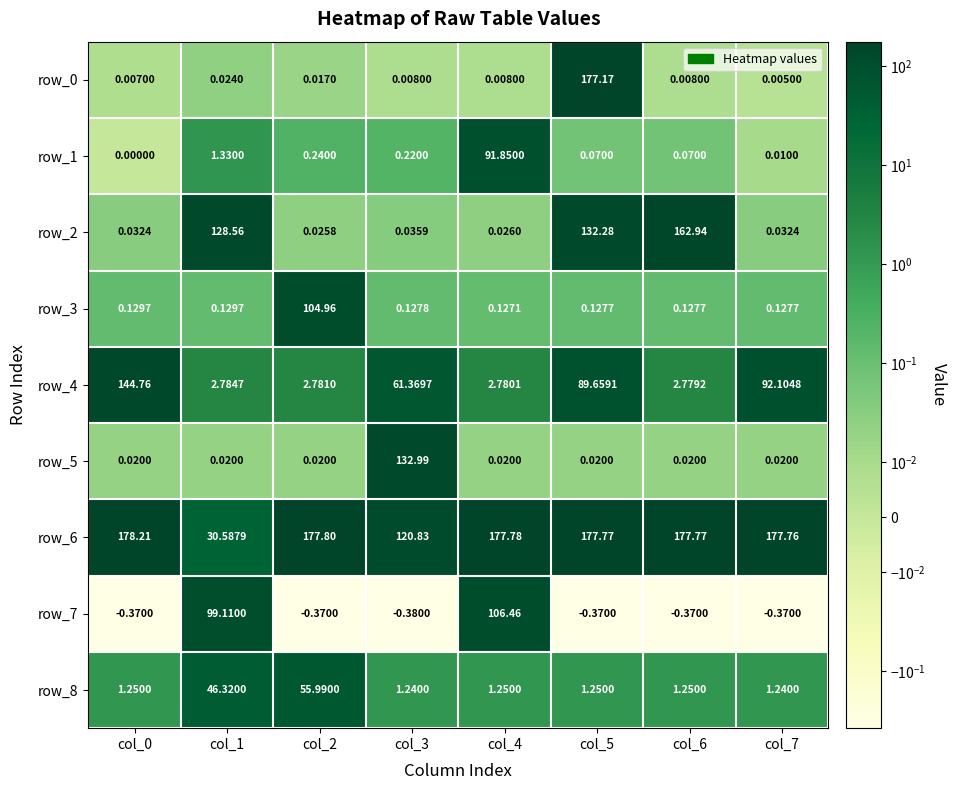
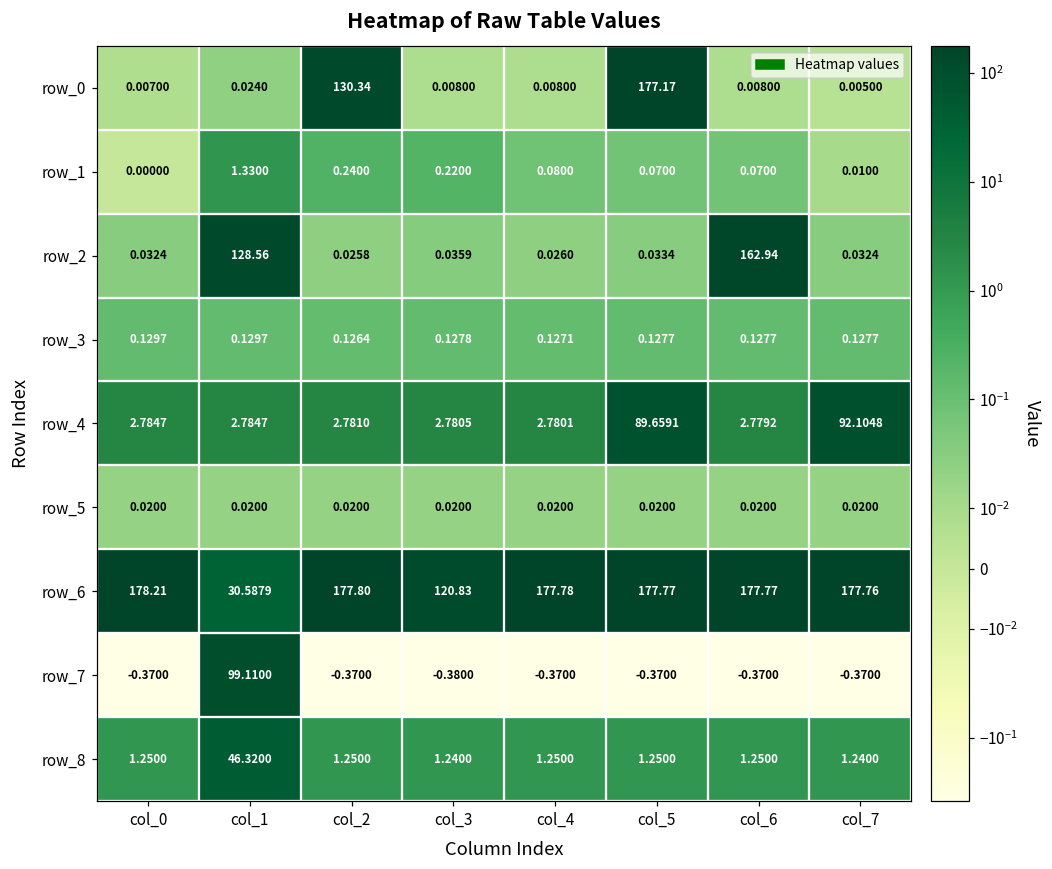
  {
    "row_0": {
      "col_0": 0.00700,
      "col_1": 0.0240,
-     "col_2": 0.0170,
+     "col_2": 130.34,
      "col_3": 0.00800,
      "col_4": 0.00800,
      "col_5": 177.17,
      "col_6": 0.00800,
      "col_7": 0.00500
    },
    "row_1": {
      "col_0": 0.00000,
      "col_1": 1.3300,
      "col_2": 0.2400,
      "col_3": 0.2200,
-     "col_4": 91.8500,
+     "col_4": 0.0800,
      "col_5": 0.0700,
      "col_6": 0.0700,
      "col_7": 0.0100
    },
    "row_2": {
      "col_0": 0.0324,
      "col_1": 128.56,
      "col_2": 0.0258,
      "col_3": 0.0359,
      "col_4": 0.0260,
-     "col_5": 132.28,
+     "col_5": 0.0334,
      "col_6": 162.94,
      "col_7": 0.0324
    },
    "row_3": {
      "col_0": 0.1297,
      "col_1": 0.1297,
-     "col_2": 104.96,
+     "col_2": 0.1264,
      "col_3": 0.1278,
      "col_4": 0.1271,
      "col_5": 0.1277,
      "col_6": 0.1277,
      "col_7": 0.1277
    },
    "row_4": {
-     "col_0": 144.76,
+     "col_0": 2.7847,
      "col_1": 2.7847,
      "col_2": 2.7810,
-     "col_3": 61.3697,
+     "col_3": 2.7805,
      "col_4": 2.7801,
      "col_5": 89.6591,
      "col_6": 2.7792,
      "col_7": 92.1048
    },
    "row_5": {
      "col_0": 0.0200,
      "col_1": 0.0200,
      "col_2": 0.0200,
-     "col_3": 132.99,
+     "col_3": 0.0200,
      "col_4": 0.0200,
      "col_5": 0.0200,
      "col_6": 0.0200,
      "col_7": 0.0200
    },
    "row_6": {
      "col_0": 178.21,
      "col_1": 30.5879,
      "col_2": 177.80,
      "col_3": 120.83,
      "col_4": 177.78,
      "col_5": 177.77,
      "col_6": 177.77,
      "col_7": 177.76
    },
    "row_7": {
      "col_0": -0.3700,
      "col_1": 99.1100,
      "col_2": -0.3700,
      "col_3": -0.3800,
-     "col_4": 106.46,
+     "col_4": -0.3700,
      "col_5": -0.3700,
      "col_6": -0.3700,
      "col_7": -0.3700
    },
    "row_8": {
      "col_0": 1.2500,
      "col_1": 46.3200,
-     "col_2": 55.9900,
+     "col_2": 1.2500,
      "col_3": 1.2400,
      "col_4": 1.2500,
      "col_5": 1.2500,
      "col_6": 1.2500,
      "col_7": 1.2400
    }
  }
